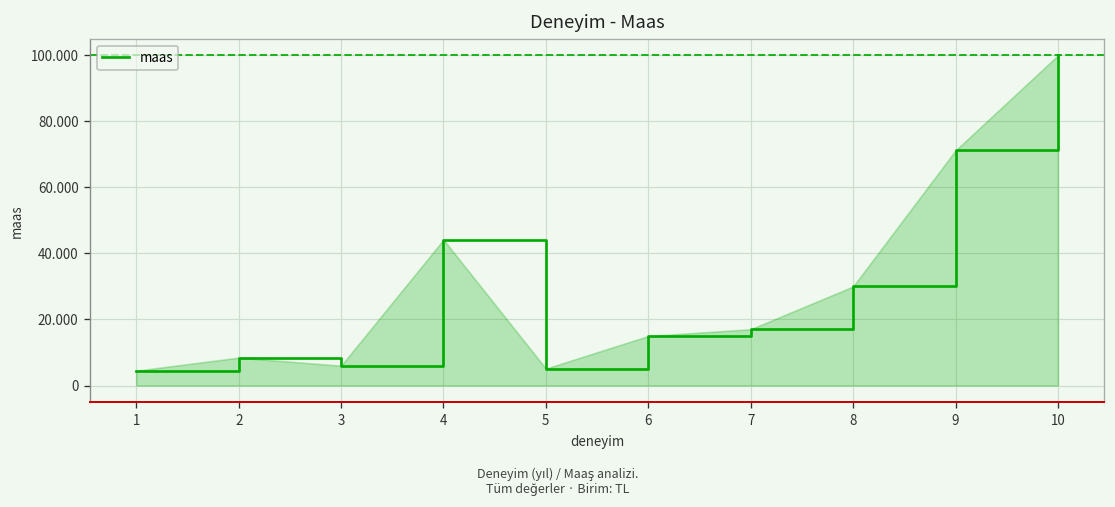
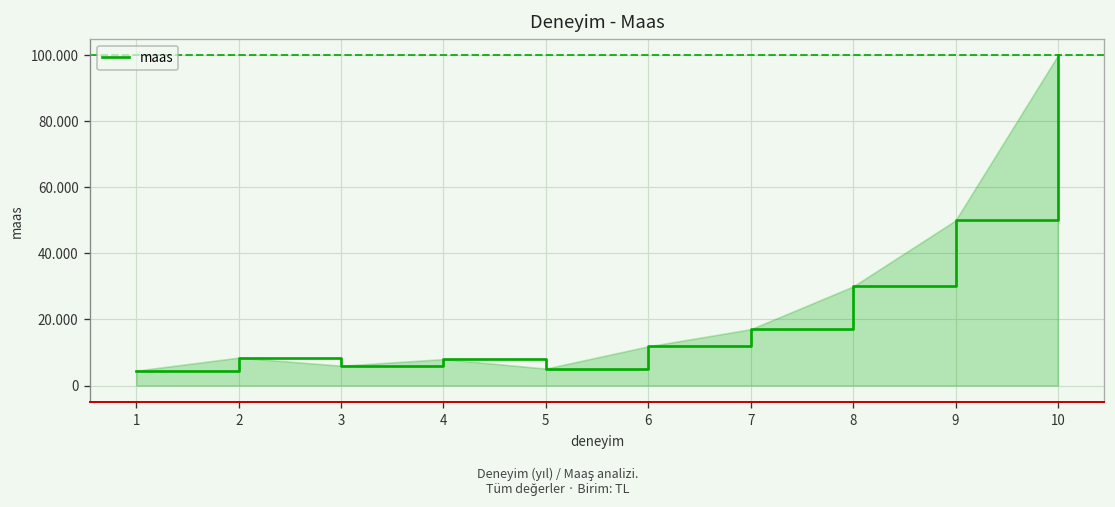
  {
    "1": 5,
    "2": 8,
    "3": 6,
-   "4": 44,
+   "4": 8,
    "5": 5,
-   "6": 15,
+   "6": 12,
    "7": 17,
    "8": 30,
-   "9": 71,
+   "9": 50,
    "10": 100
  }
